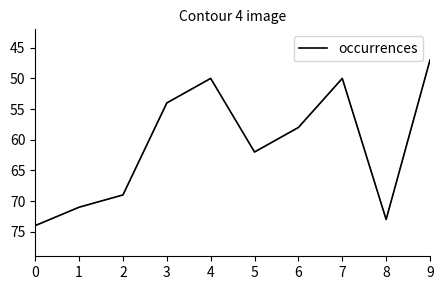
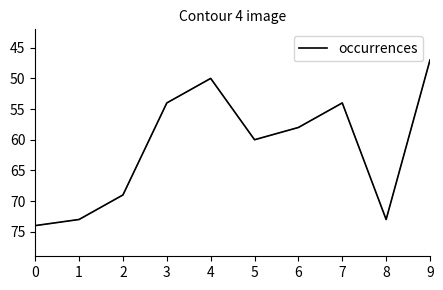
  {
    "0": 74,
-   "1": 71,
+   "1": 73,
    "2": 69,
    "3": 54,
    "4": 50,
-   "5": 62,
+   "5": 60,
    "6": 58,
-   "7": 50,
+   "7": 54,
    "8": 73,
    "9": 47
  }
